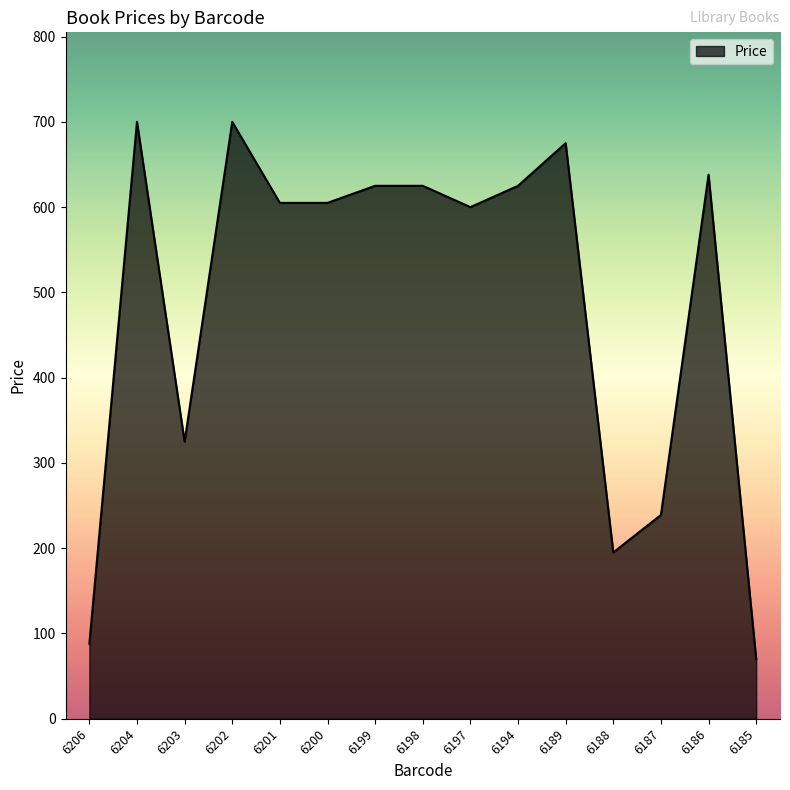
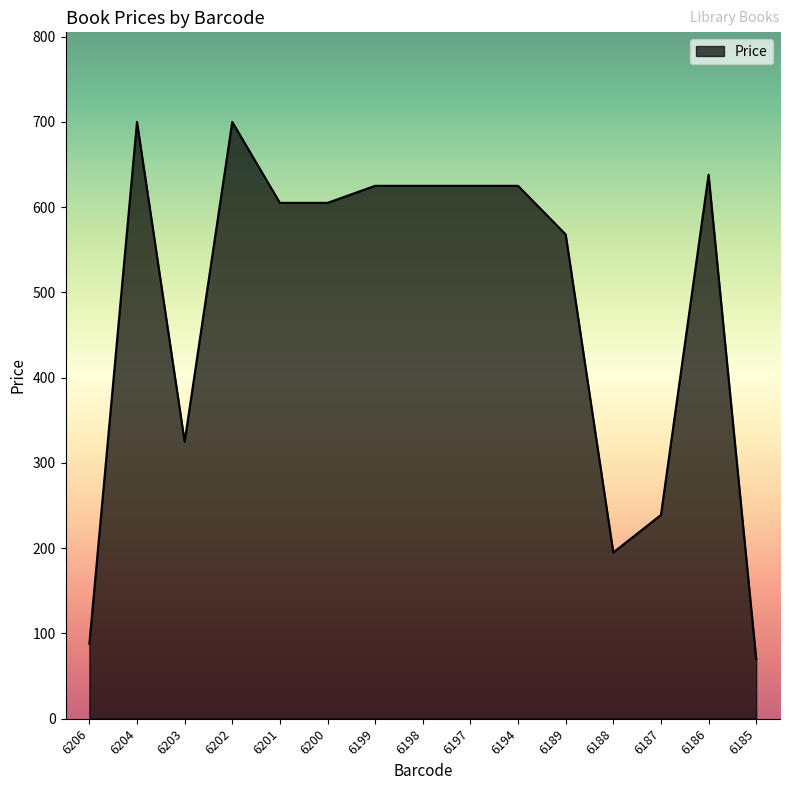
  {
    "6206": 90,
    "6204": 700,
    "6203": 330,
    "6202": 700,
    "6201": 610,
    "6200": 610,
    "6199": 630,
    "6198": 630,
-   "6197": 600,
+   "6197": 630,
    "6194": 630,
-   "6189": 680,
+   "6189": 570,
    "6188": 200,
    "6187": 240,
    "6186": 640,
    "6185": 70
  }
